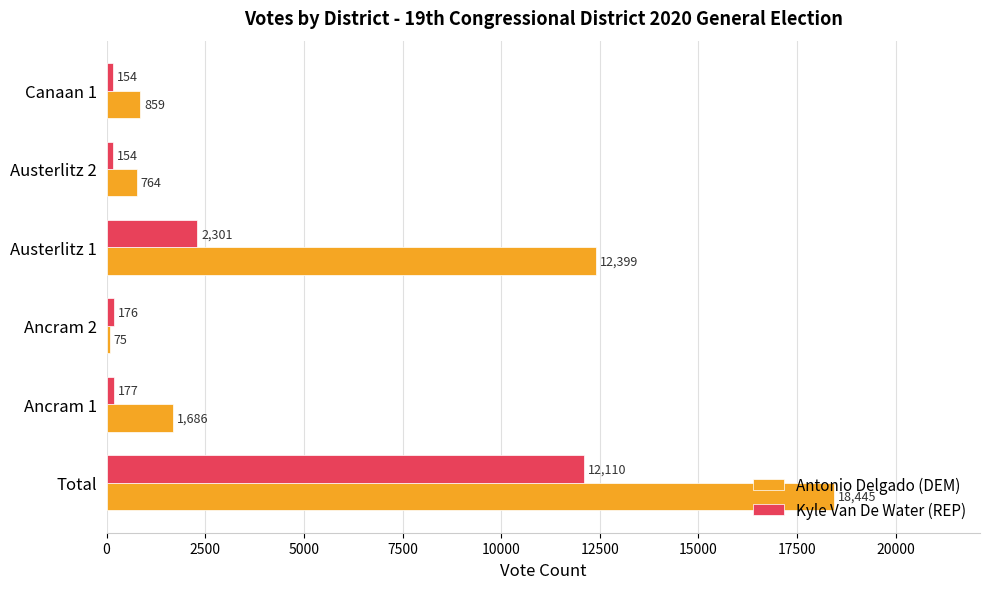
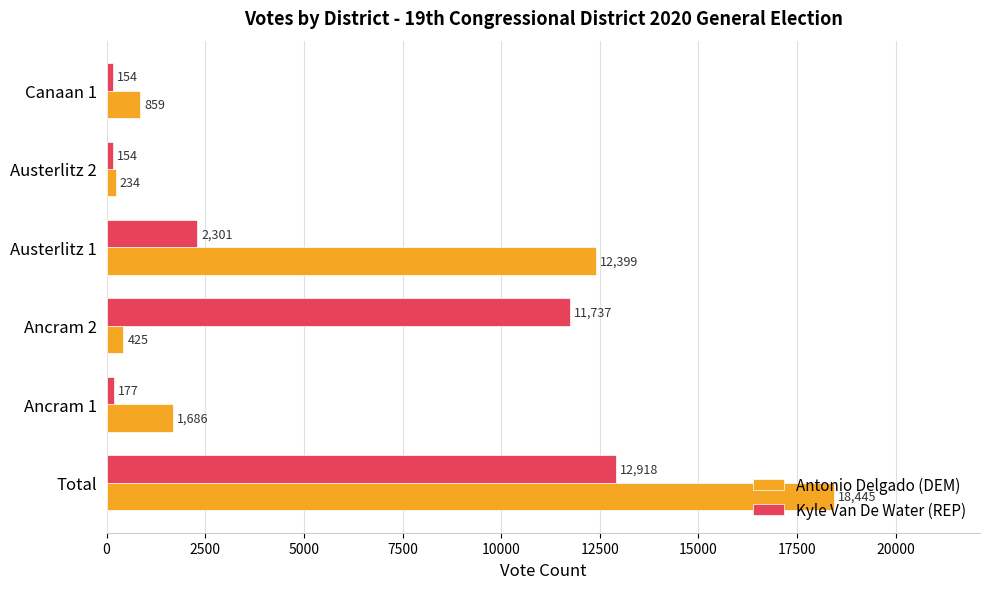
  {
    "Antonio Delgado (DEM)": {
      "Canaan 1": "859",
-     "Austerlitz 2": "764",
+     "Austerlitz 2": "234",
      "Austerlitz 1": "12,399",
-     "Ancram 2": "75",
+     "Ancram 2": "425",
      "Ancram 1": "1,686",
      "Total": "18,445"
    },
    "Kyle Van De Water (REP)": {
      "Canaan 1": "154",
      "Austerlitz 2": "154",
      "Austerlitz 1": "2,301",
-     "Ancram 2": "176",
+     "Ancram 2": "11,737",
      "Ancram 1": "177",
-     "Total": "12,110"
+     "Total": "12,918"
    }
  }
